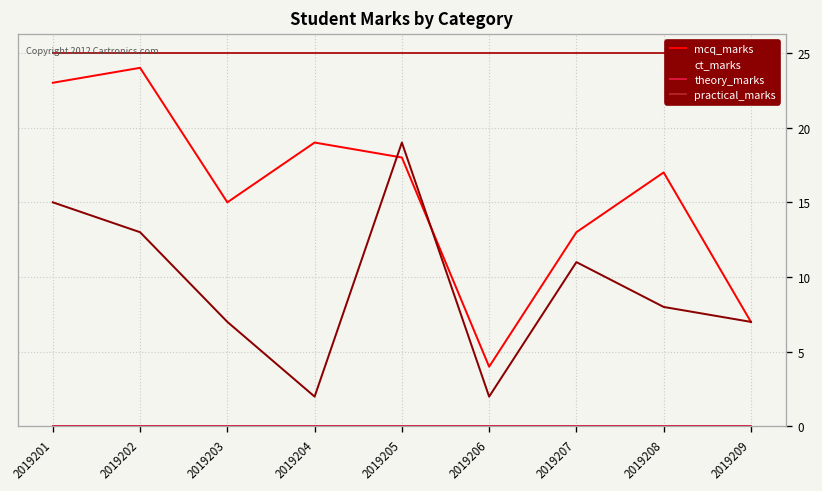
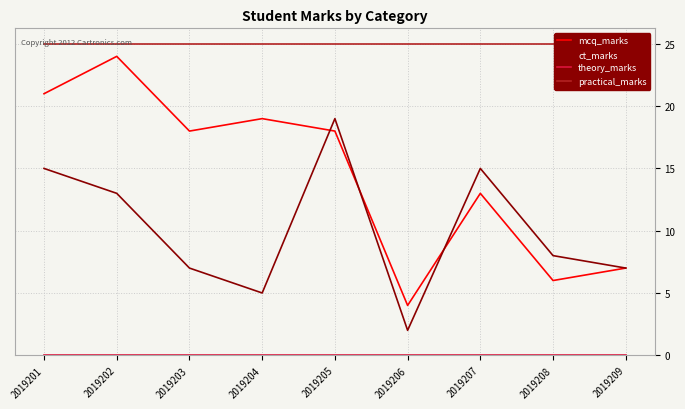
  {
    "mcq_marks": {
-     "2019201": 23,
+     "2019201": 21,
      "2019202": 24,
-     "2019203": 15,
+     "2019203": 18,
      "2019204": 19,
      "2019205": 18,
      "2019206": 4,
      "2019207": 13,
-     "2019208": 17
+     "2019208": 6
    },
    "ct_marks": {
      "2019201": 15,
      "2019202": 13,
      "2019203": 7,
-     "2019204": 2,
+     "2019204": 5,
      "2019205": 19,
      "2019206": 2,
-     "2019207": 11,
+     "2019207": 15,
      "2019208": 8
    }
  }
